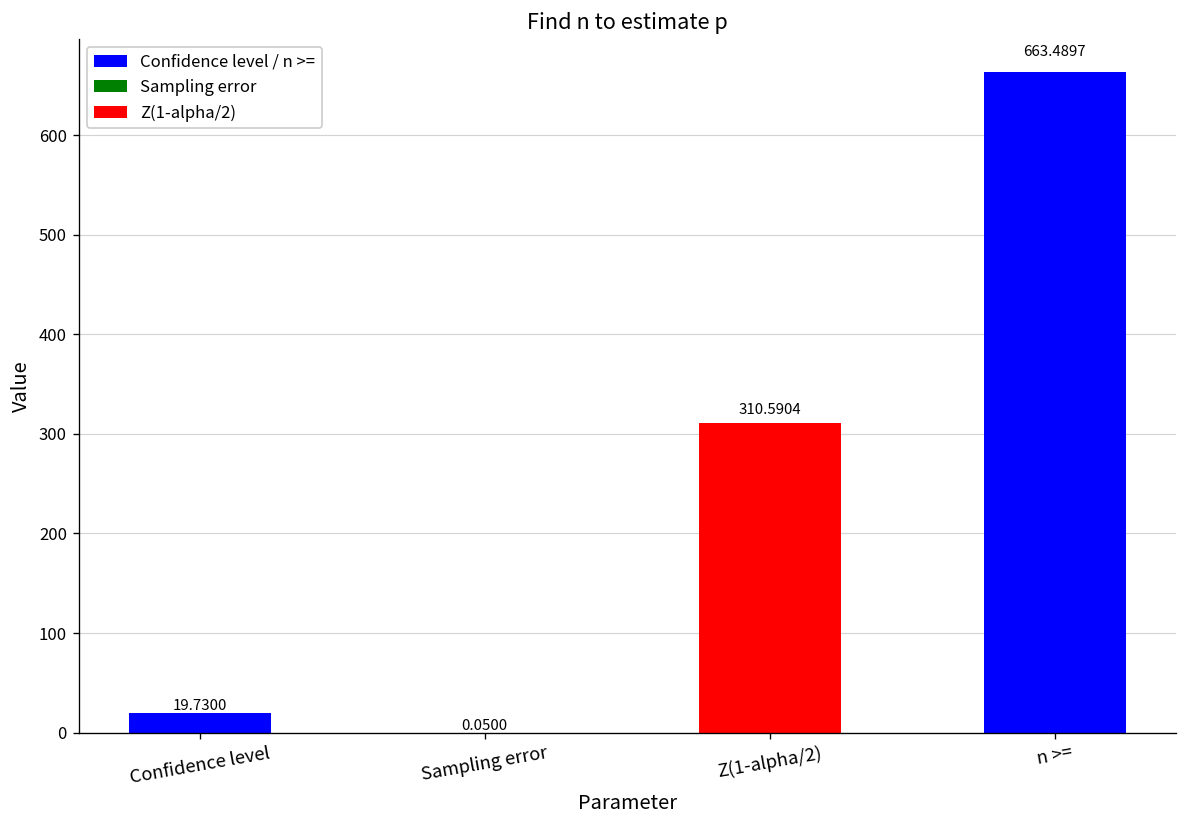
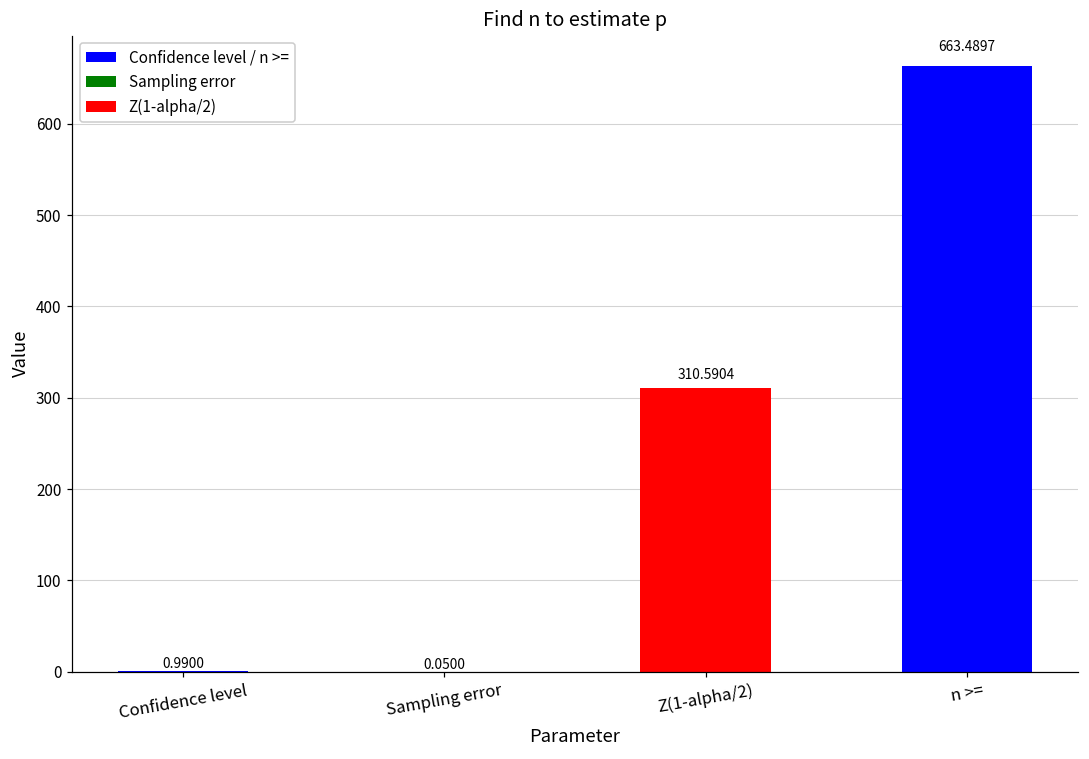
  {
-   "Confidence level": 19.7300,
+   "Confidence level": 0.9900,
    "Sampling error": 0.0500,
    "Z(1-alpha/2)": 310.5904,
    "n >=": 663.4897
  }
